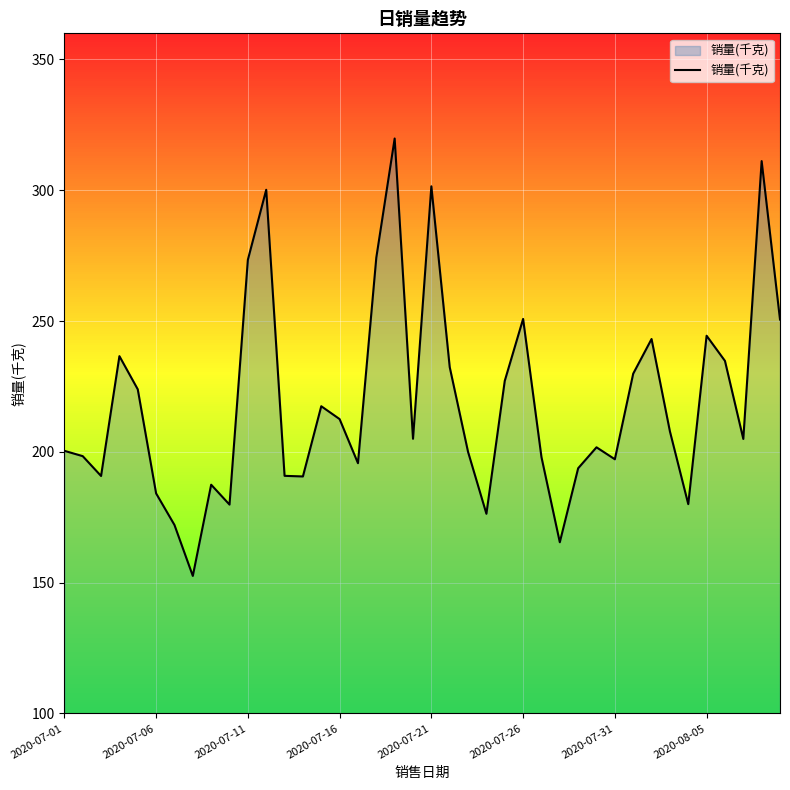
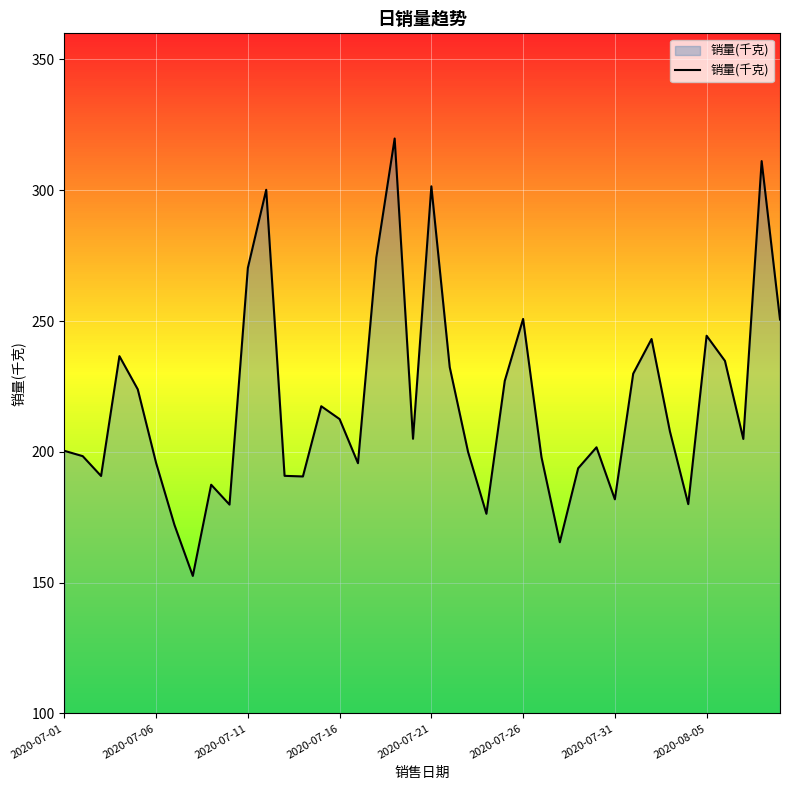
  {
    "2020-07-01": 200,
-   "2020-07-06": 184,
-   "2020-07-11": 273,
+   "2020-07-06": 196,
+   "2020-07-11": 270,
    "2020-07-16": 213,
    "2020-07-21": 302,
    "2020-07-26": 251,
-   "2020-07-31": 197,
+   "2020-07-31": 182,
    "2020-08-05": 244
  }
